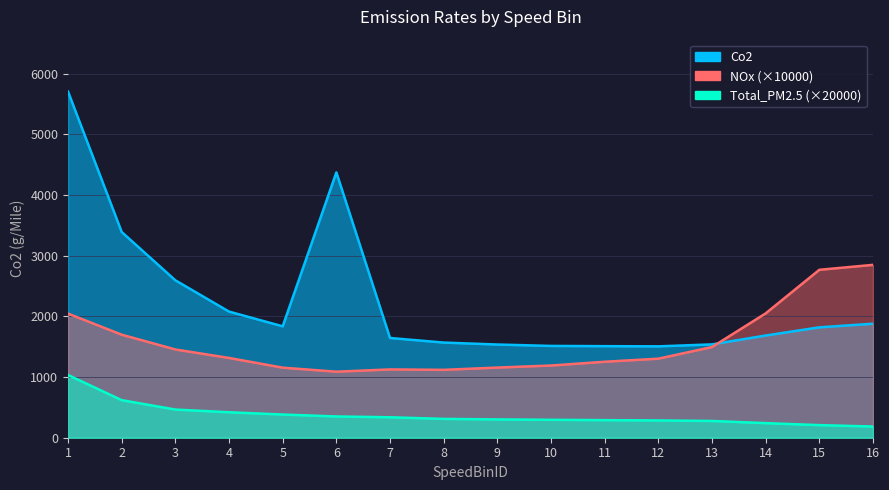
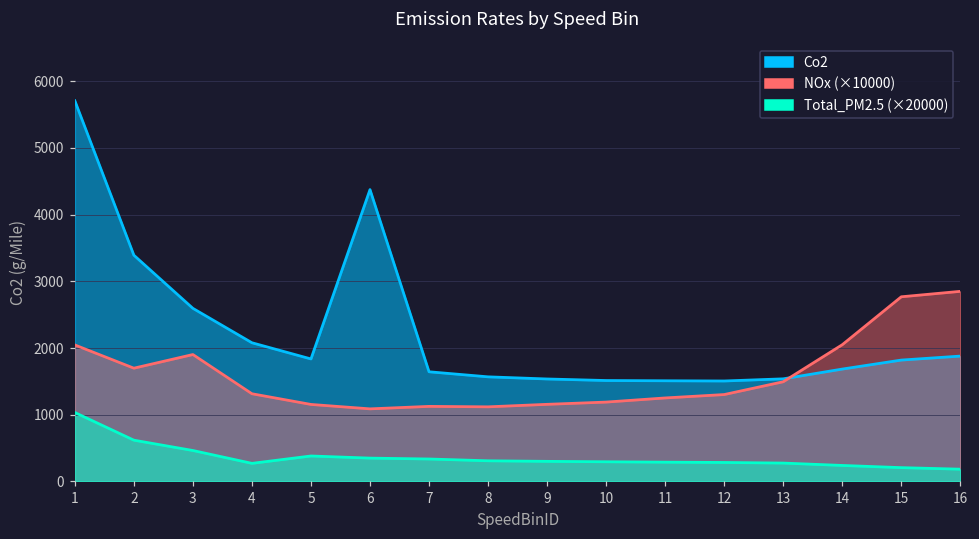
  {
    "Co2": {
      "1": 5700,
      "2": 3400,
      "3": 2600,
      "4": 2100,
      "5": 1800,
      "6": 4400,
      "7": 1600,
      "8": 1600,
      "9": 1500,
      "10": 1500,
      "11": 1500,
      "12": 1500,
      "13": 1500,
      "14": 1700,
      "15": 1800,
      "16": 1900
    },
    "NOx (×10000)": {
      "1": 2000,
      "2": 1700,
-     "3": 1500,
+     "3": 1900,
      "4": 1300,
      "5": 1200,
      "6": 1100,
      "7": 1100,
      "8": 1100,
      "9": 1200,
      "10": 1200,
      "11": 1300,
      "12": 1300,
      "13": 1500,
      "14": 2000,
      "15": 2800,
      "16": 2800
    },
    "Total_PM2.5 (×20000)": {
      "1": 1000,
      "2": 600,
      "3": 500,
-     "4": 400,
+     "4": 300,
      "5": 400,
      "6": 400,
      "7": 300,
      "8": 300,
      "9": 300,
      "10": 300,
      "11": 300,
      "12": 300,
      "13": 300,
      "14": 200,
      "15": 200,
      "16": 200
    }
  }
